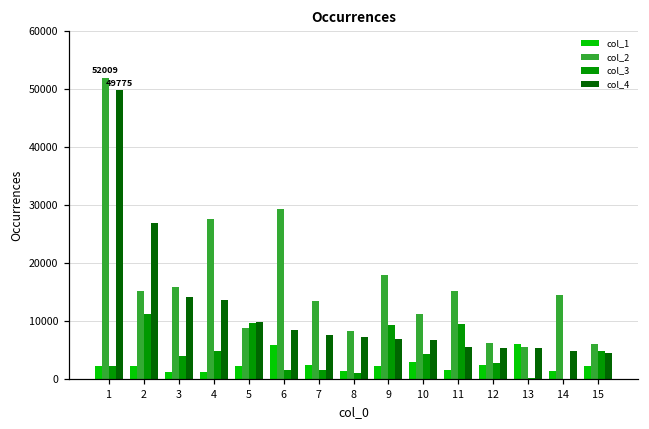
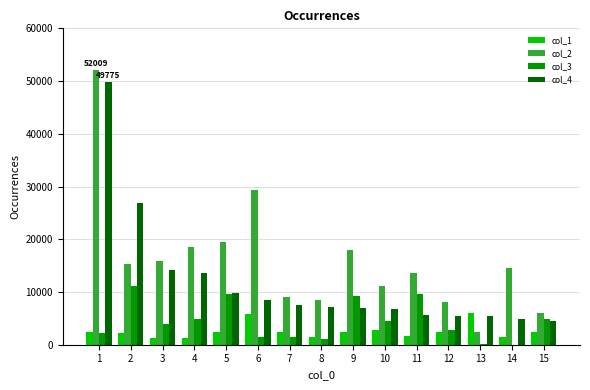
  {
    "col_2": {
      "2": 15000,
      "3": 16000,
-     "4": 28000,
-     "5": 9000,
+     "4": 18000,
+     "5": 20000,
      "6": 29000,
-     "7": 13000,
+     "7": 9000,
      "8": 8000,
      "9": 18000,
      "10": 11000,
-     "11": 15000,
-     "12": 6000,
-     "13": 6000,
+     "11": 14000,
+     "12": 8000,
+     "13": 2000,
      "14": 15000,
      "15": 6000
    }
  }
